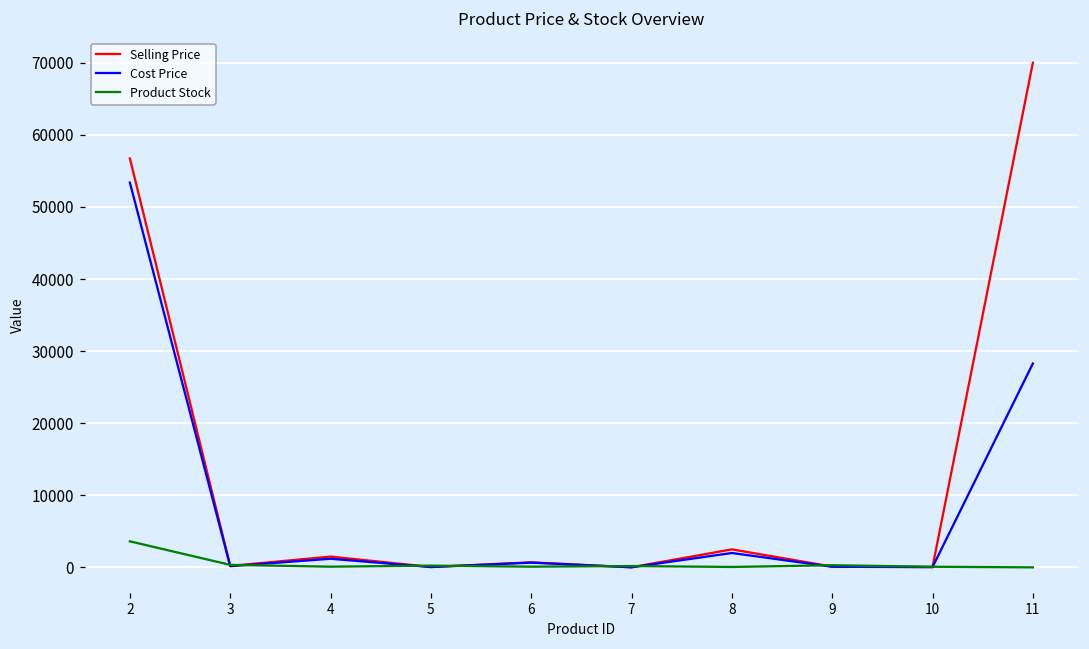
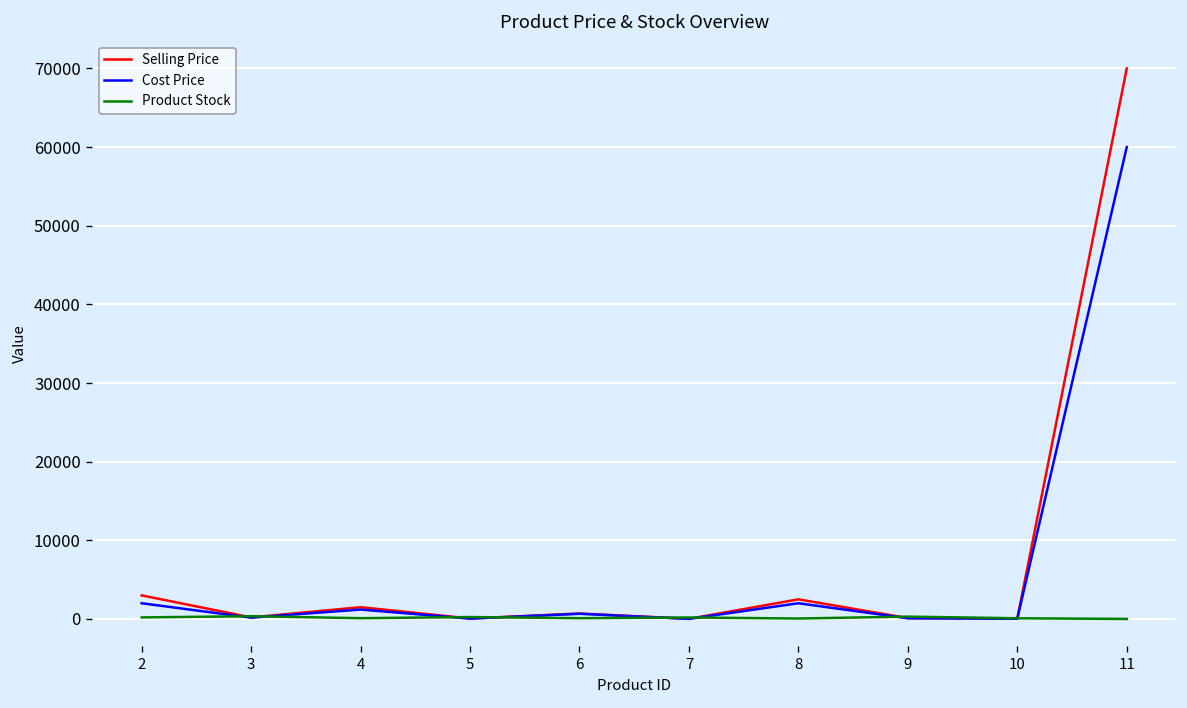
  {
    "Selling Price": {
-     "2": 57000,
+     "2": 3000,
      "8": 3000,
      "11": 70000
    },
    "Cost Price": {
-     "2": 53000,
+     "2": 2000,
      "8": 2000,
-     "11": 28000
+     "11": 60000
    },
    "Product Stock": {
-     "2": 4000,
+     "2": 0,
      "4": 0,
      "6": 0,
      "8": 0,
      "11": 0
    }
  }
